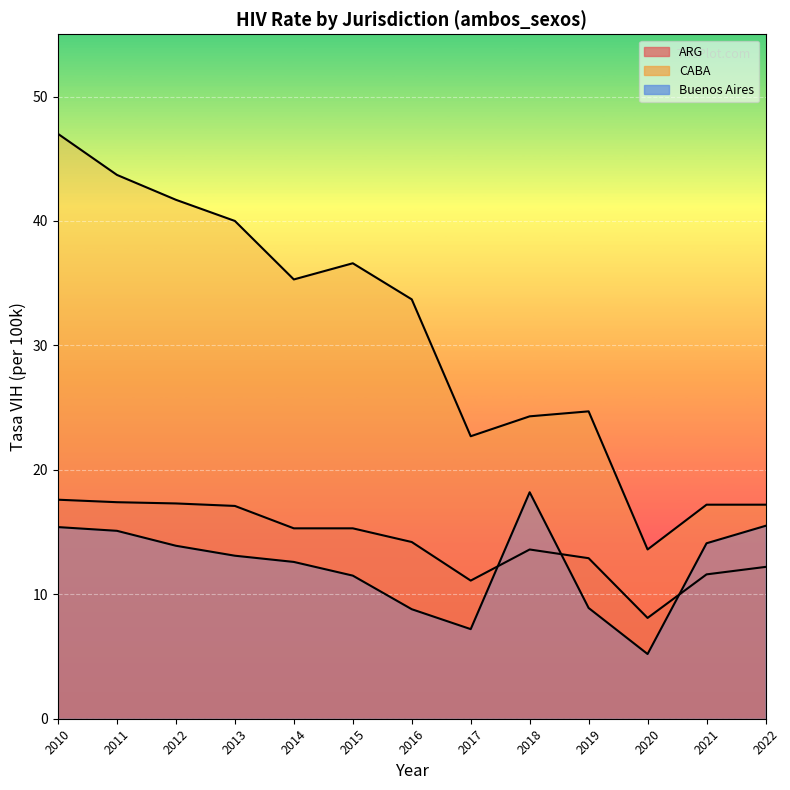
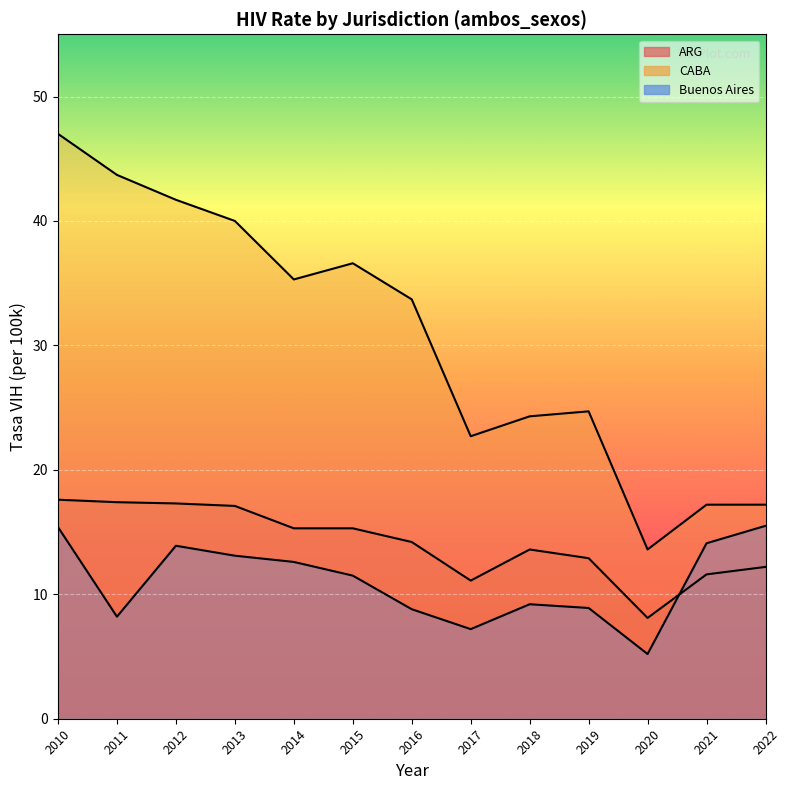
  {
    "Buenos Aires": {
      "2010": 15.4,
-     "2011": 15.1,
+     "2011": 8.2,
      "2012": 13.9,
      "2013": 13.1,
      "2014": 12.6,
      "2015": 11.5,
      "2016": 8.8,
      "2017": 7.2,
-     "2018": 18.2,
+     "2018": 9.2,
      "2019": 8.9,
      "2020": 5.2,
      "2021": 14.1,
      "2022": 15.5
    }
  }
